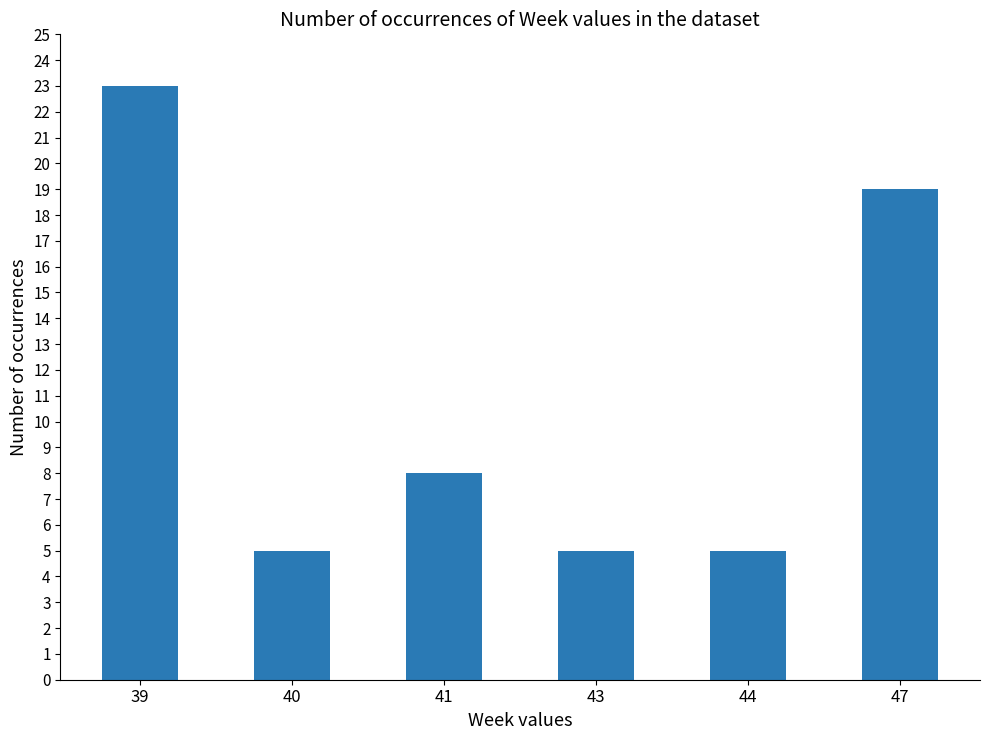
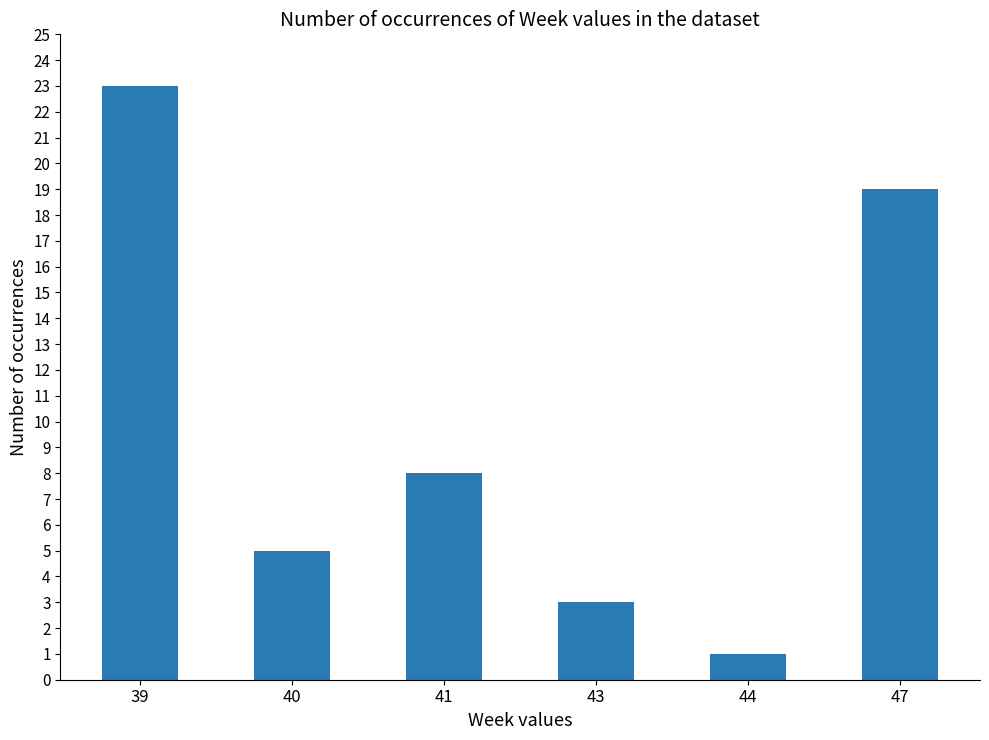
  {
    "39": 23,
    "40": 5,
    "41": 8,
-   "43": 5,
-   "44": 5,
+   "43": 3,
+   "44": 1,
    "47": 19
  }
